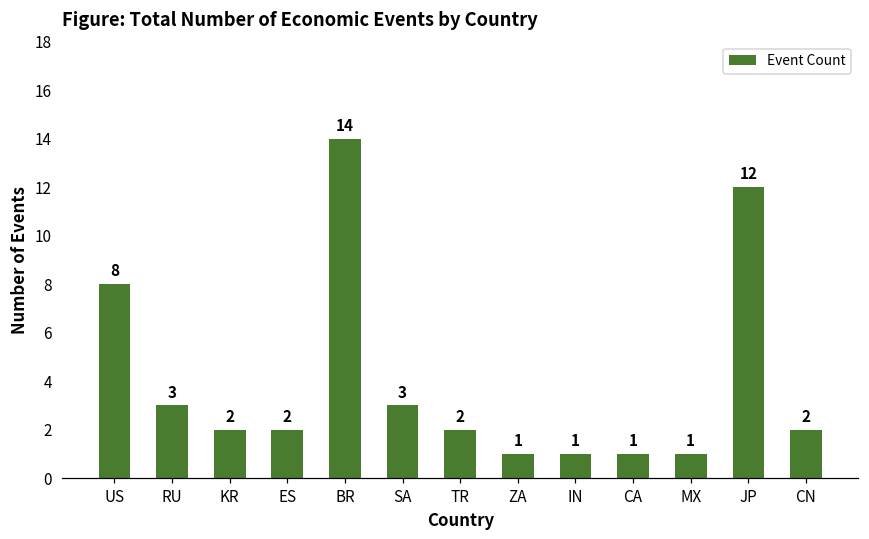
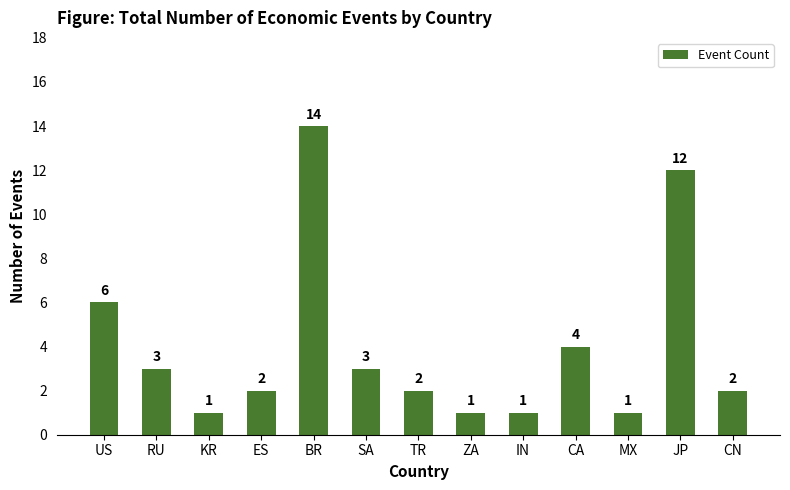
  {
-   "US": 8,
+   "US": 6,
    "RU": 3,
-   "KR": 2,
+   "KR": 1,
    "ES": 2,
    "BR": 14,
    "SA": 3,
    "TR": 2,
    "ZA": 1,
    "IN": 1,
-   "CA": 1,
+   "CA": 4,
    "MX": 1,
    "JP": 12,
    "CN": 2
  }
